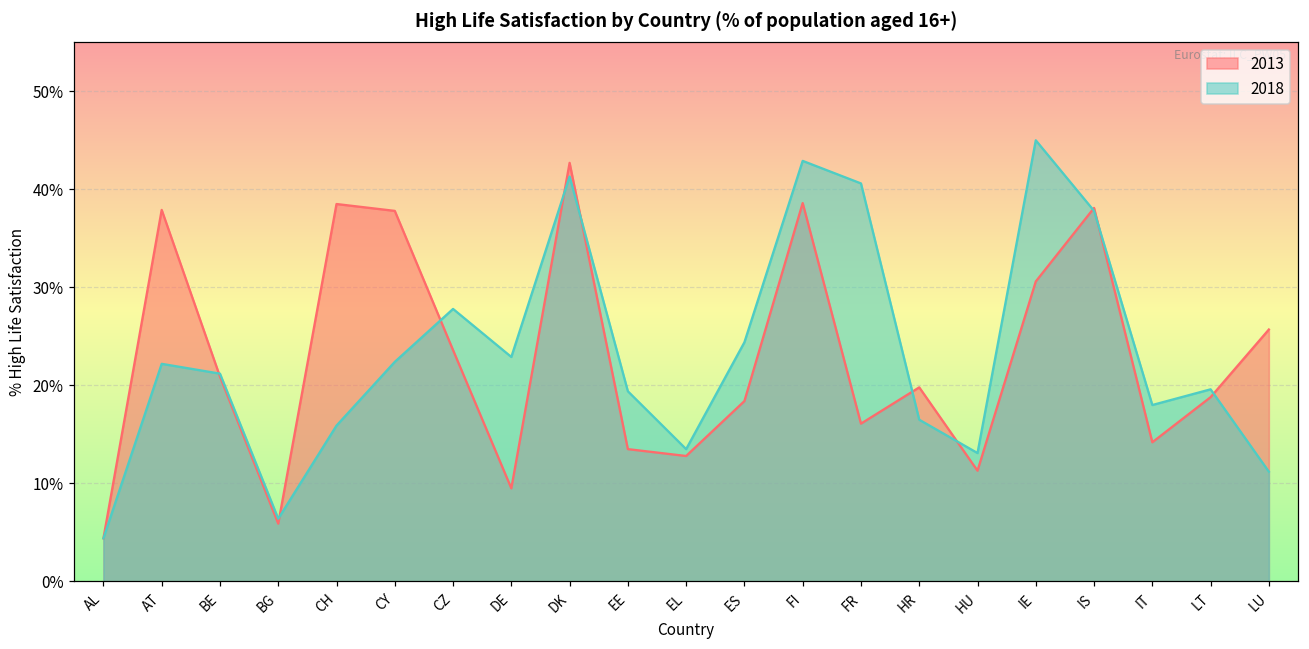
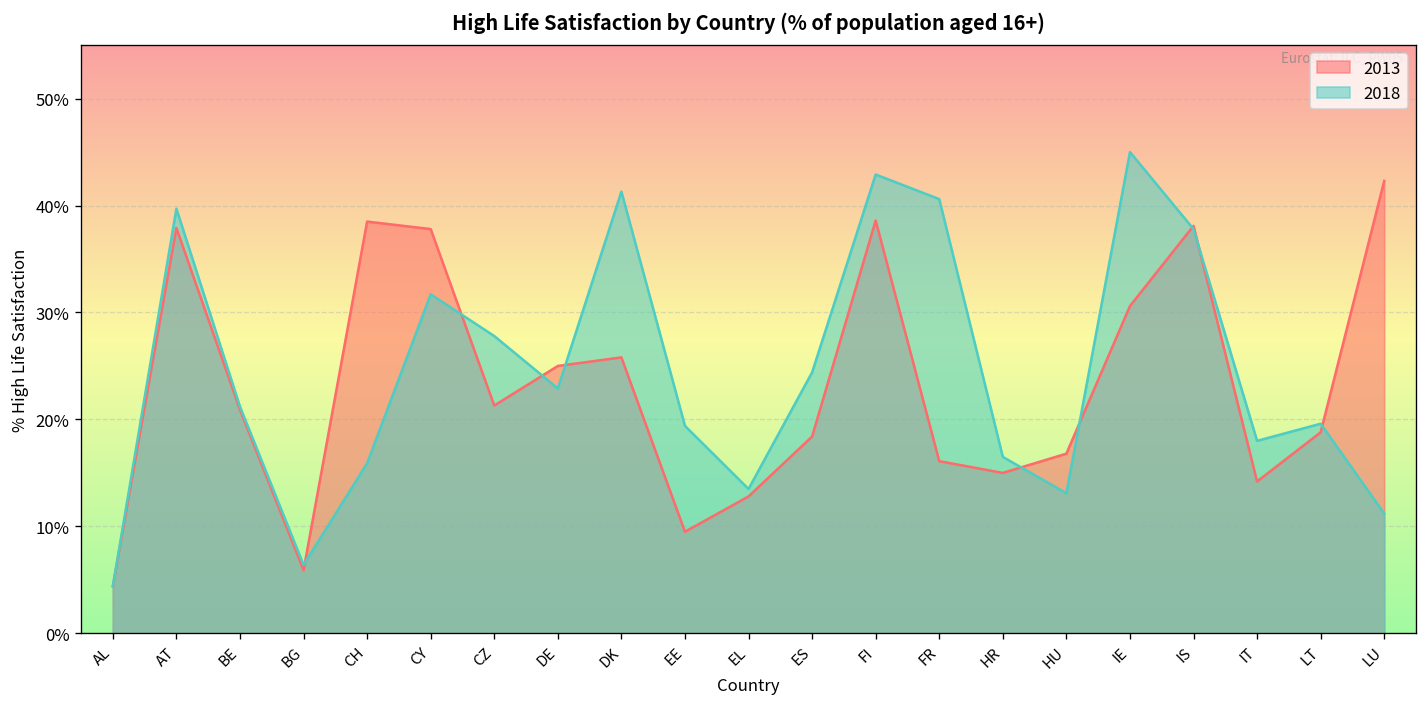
  {
    "2013": {
      "AT": "38%",
      "BE": "21%",
      "BG": "6%",
      "CH": "39%",
      "CY": "38%",
-     "CZ": "24%",
-     "DE": "10%",
-     "DK": "43%",
-     "EE": "14%",
+     "CZ": "21%",
+     "DE": "25%",
+     "DK": "26%",
+     "EE": "10%",
      "EL": "13%",
      "ES": "18%",
      "FI": "39%",
      "FR": "16%",
-     "HR": "20%",
-     "HU": "11%",
+     "HR": "15%",
+     "HU": "17%",
      "IE": "31%",
      "IS": "38%",
      "IT": "14%",
      "LT": "19%",
-     "LU": "26%"
+     "LU": "42%"
    },
    "2018": {
-     "AT": "22%",
+     "AT": "40%",
      "BE": "21%",
      "BG": "6%",
      "CH": "16%",
-     "CY": "22%",
+     "CY": "32%",
      "CZ": "28%",
      "DE": "23%",
      "DK": "41%",
      "EE": "19%",
      "EL": "14%",
      "ES": "24%",
      "FI": "43%",
      "FR": "41%",
      "HR": "17%",
      "HU": "13%",
      "IE": "45%",
      "IS": "38%",
      "IT": "18%",
      "LT": "20%",
      "LU": "11%"
    }
  }
